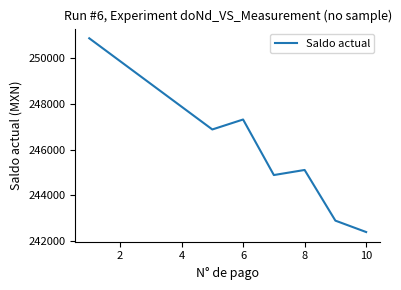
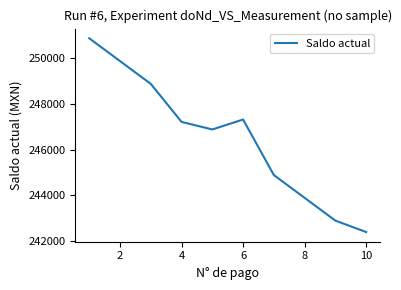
  {
    "2": 249900,
-   "4": 247900,
+   "4": 247200,
    "6": 247300,
-   "8": 245100,
+   "8": 243900,
    "10": 242400
  }
